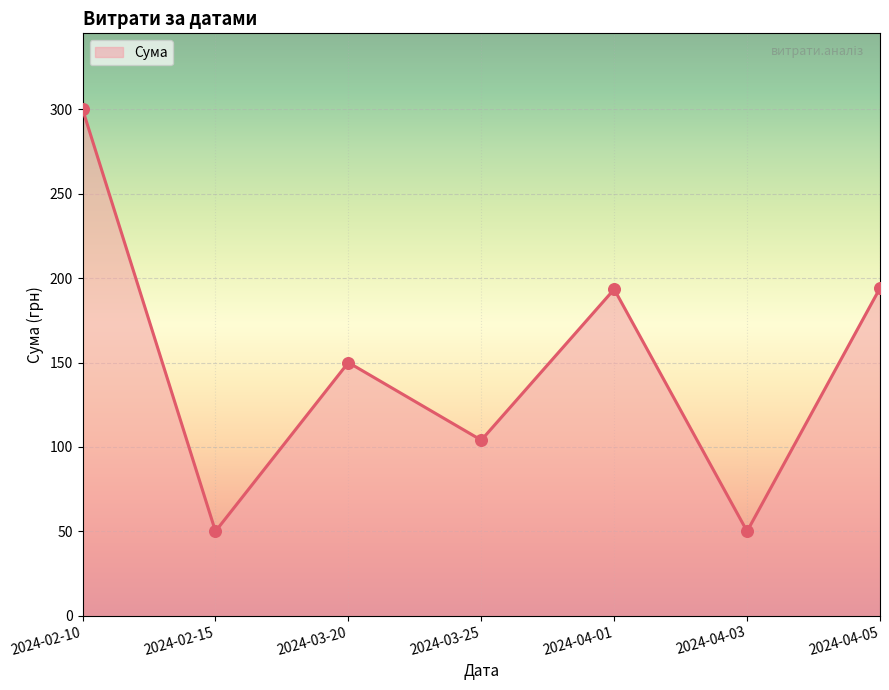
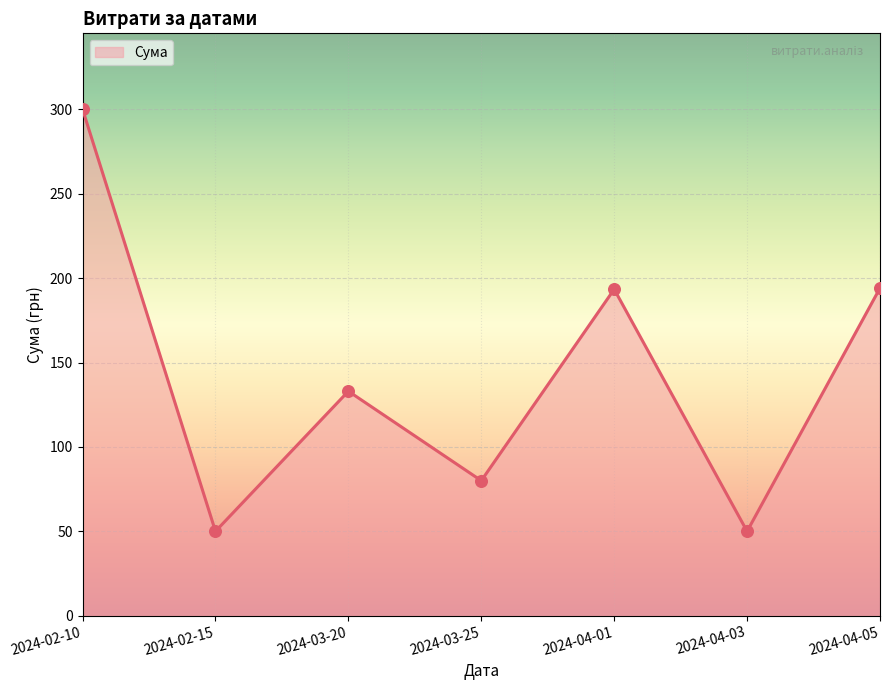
  {
    "2024-02-10": 300,
    "2024-02-15": 50,
-   "2024-03-20": 150,
-   "2024-03-25": 104,
+   "2024-03-20": 133,
+   "2024-03-25": 80,
    "2024-04-01": 193,
    "2024-04-03": 50,
    "2024-04-05": 194
  }
